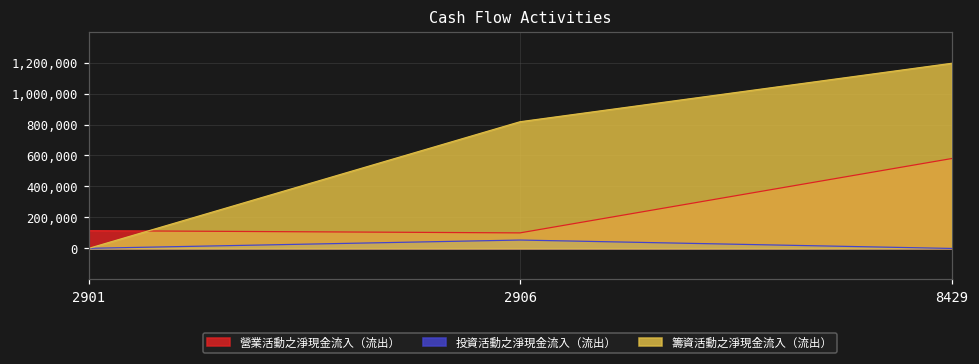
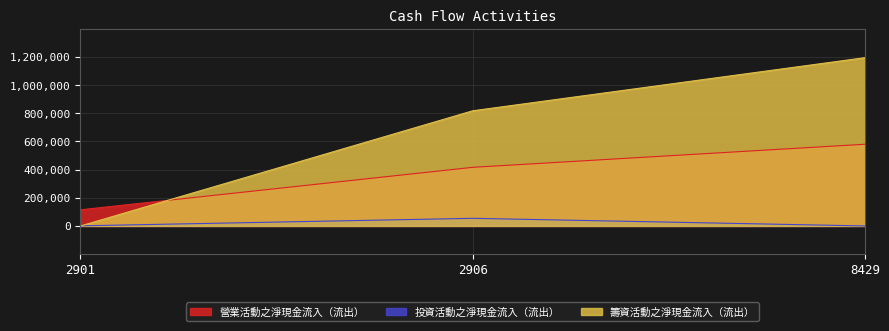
  {
    "營業活動之淨現金流入（流出）": {
      "2901": "110,000",
-     "2906": "100,000",
+     "2906": "420,000",
      "8429": "580,000"
    },
    "投資活動之淨現金流入（流出）": {
      "2906": "50,000",
      "8429": "0"
    },
    "籌資活動之淨現金流入（流出）": {
      "2906": "820,000",
      "8429": "1,200,000"
    }
  }
